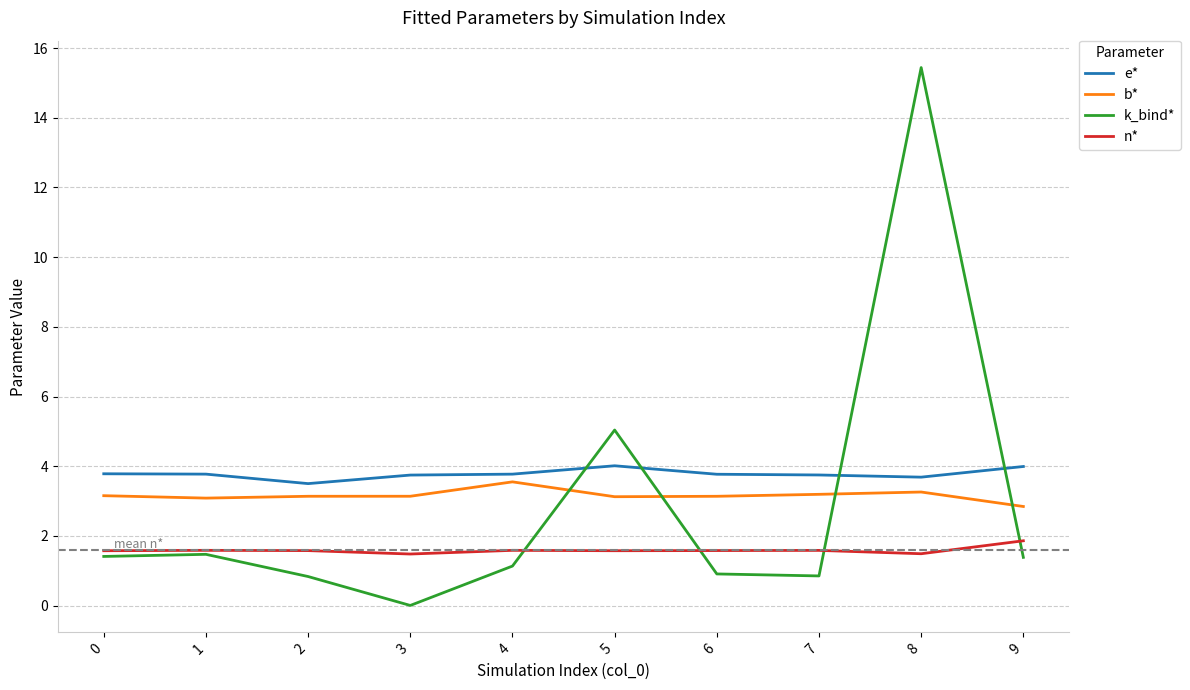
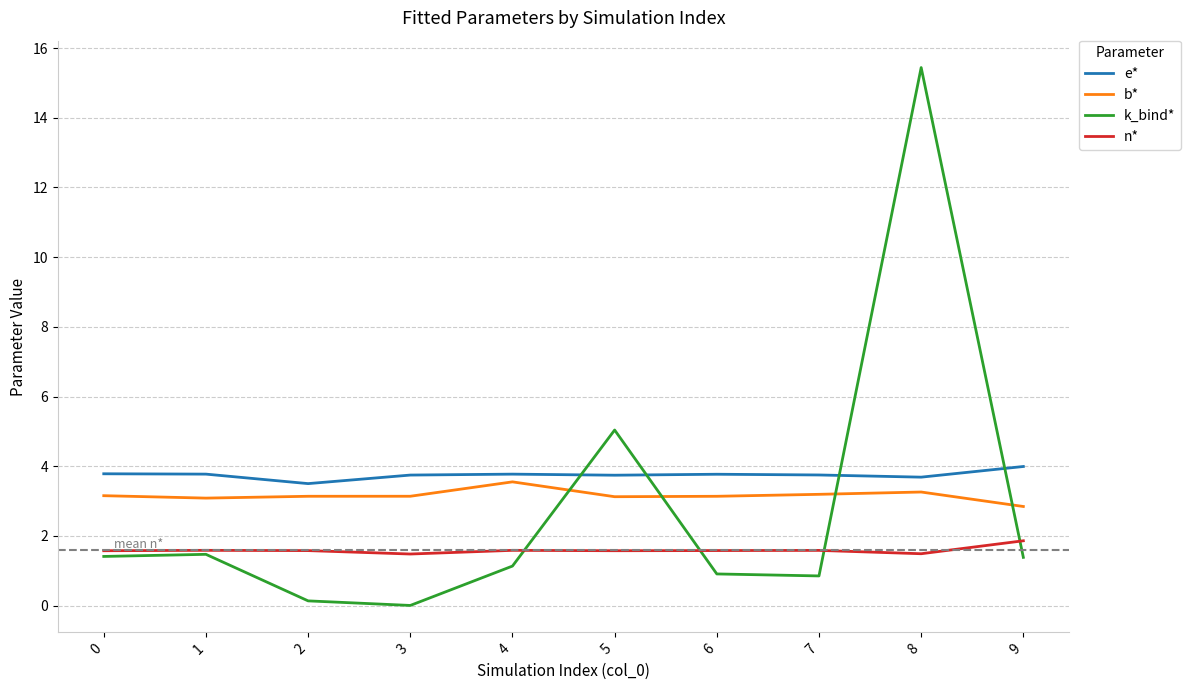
  {
    "e*": {
      "0": 3.8,
      "1": 3.8,
      "2": 3.5,
      "3": 3.7,
      "4": 3.8,
-     "5": 4.0,
+     "5": 3.7,
      "6": 3.8,
      "7": 3.7,
      "8": 3.7,
      "9": 4.0
    },
    "b*": {
      "0": 3.2,
      "1": 3.1,
      "2": 3.1,
      "3": 3.1,
      "4": 3.6,
      "5": 3.1,
      "6": 3.1,
      "7": 3.2,
      "8": 3.3,
      "9": 2.8
    },
    "k_bind*": {
      "0": 1.4,
      "1": 1.5,
-     "2": 0.8,
+     "2": 0.1,
      "3": 0.0,
      "4": 1.1,
      "5": 5.0,
      "6": 0.9,
      "7": 0.9,
      "8": 15.4,
      "9": 1.4
    },
    "n*": {
      "0": 1.6,
      "1": 1.6,
      "2": 1.6,
      "3": 1.5,
      "4": 1.6,
      "5": 1.6,
      "6": 1.6,
      "7": 1.6,
      "8": 1.5,
      "9": 1.9
    }
  }
